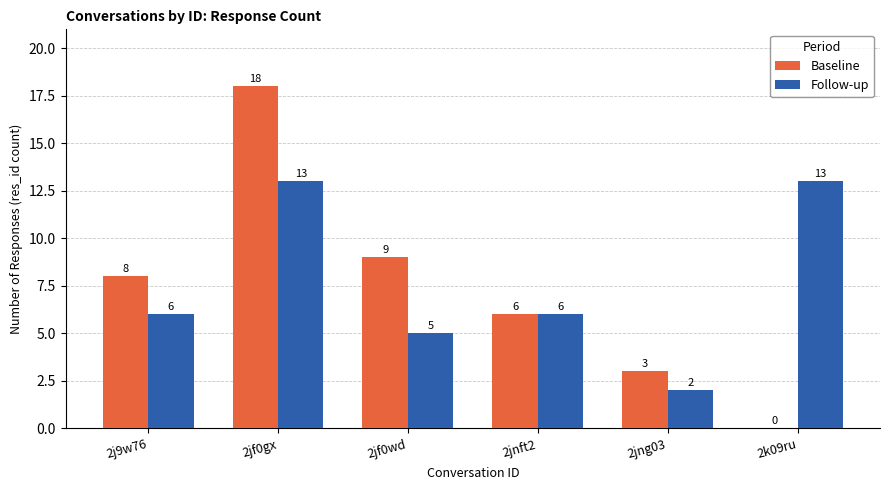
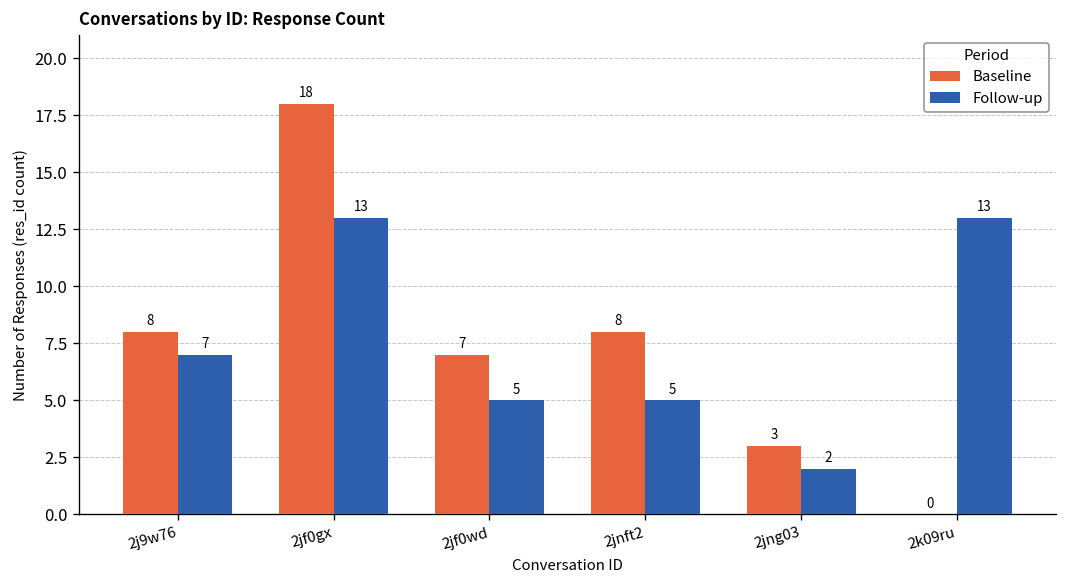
  {
    "Baseline": {
      "2j9w76": 8,
      "2jf0gx": 18,
-     "2jf0wd": 9,
-     "2jnft2": 6,
+     "2jf0wd": 7,
+     "2jnft2": 8,
      "2jng03": 3,
      "2k09ru": 0
    },
    "Follow-up": {
-     "2j9w76": 6,
+     "2j9w76": 7,
      "2jf0gx": 13,
      "2jf0wd": 5,
-     "2jnft2": 6,
+     "2jnft2": 5,
      "2jng03": 2,
      "2k09ru": 13
    }
  }
